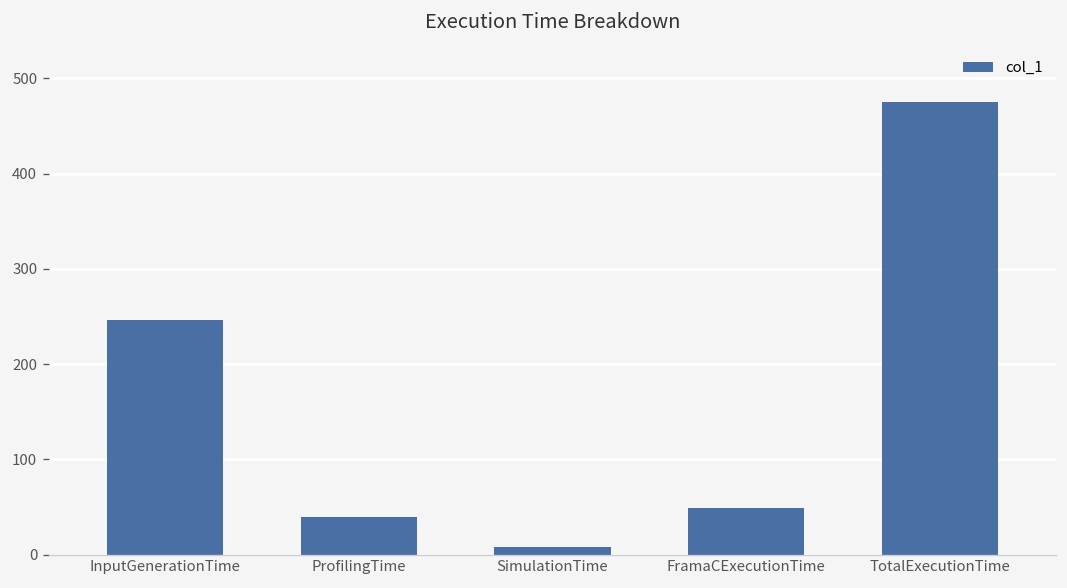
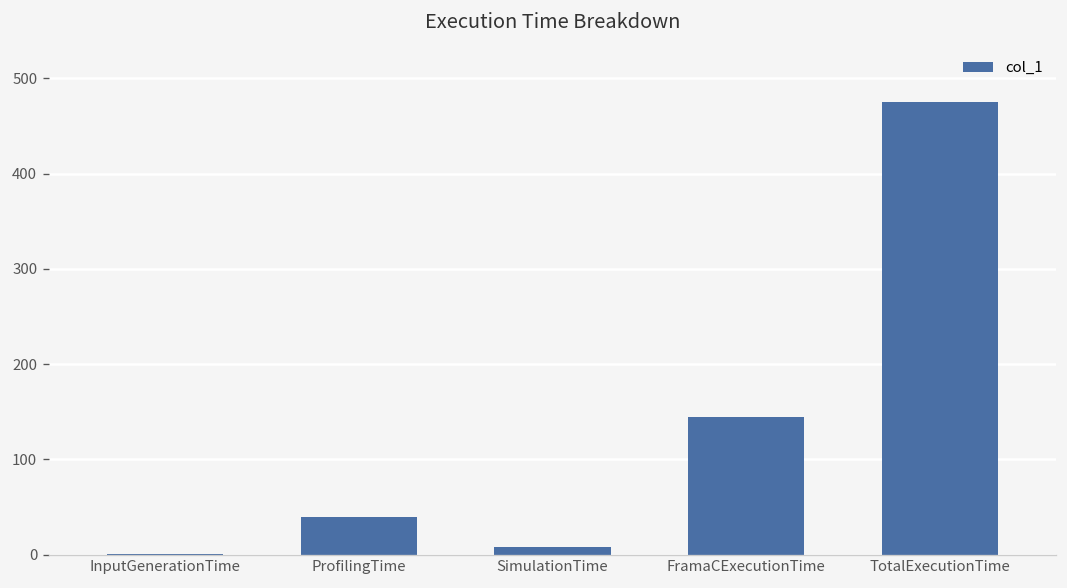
  {
-   "InputGenerationTime": 250,
+   "InputGenerationTime": 0,
    "ProfilingTime": 40,
    "SimulationTime": 10,
-   "FramaCExecutionTime": 50,
+   "FramaCExecutionTime": 140,
    "TotalExecutionTime": 480
  }
